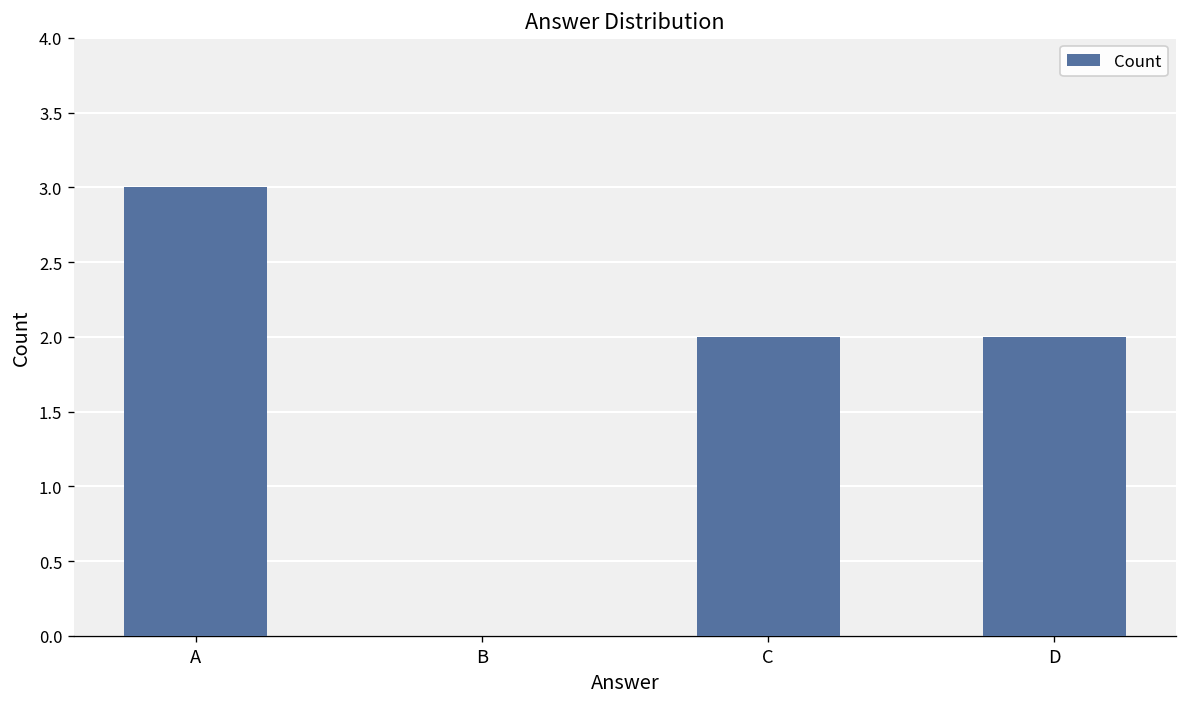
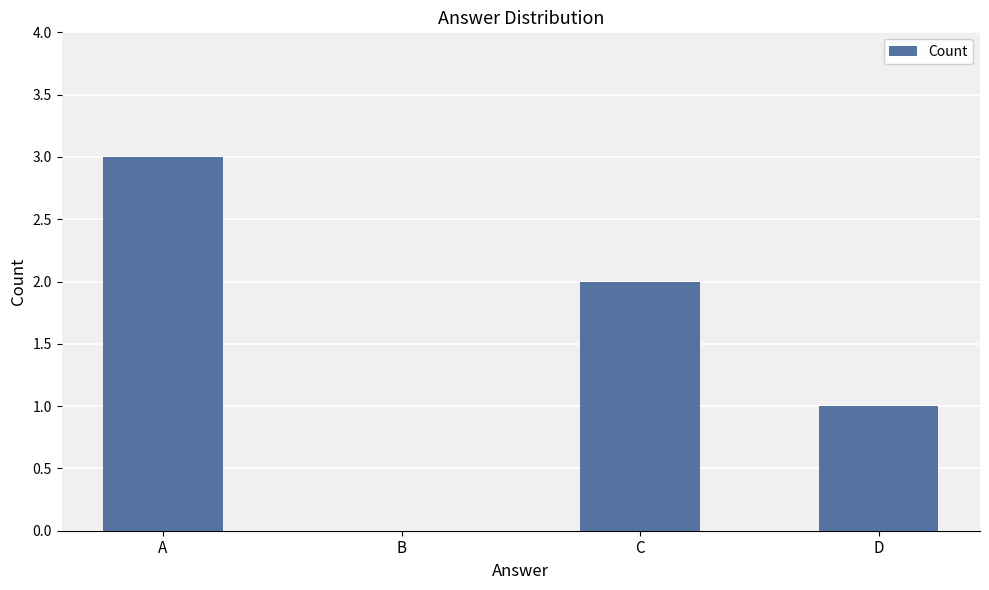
  {
    "A": 3,
    "B": 0,
    "C": 2,
-   "D": 2
+   "D": 1
  }
